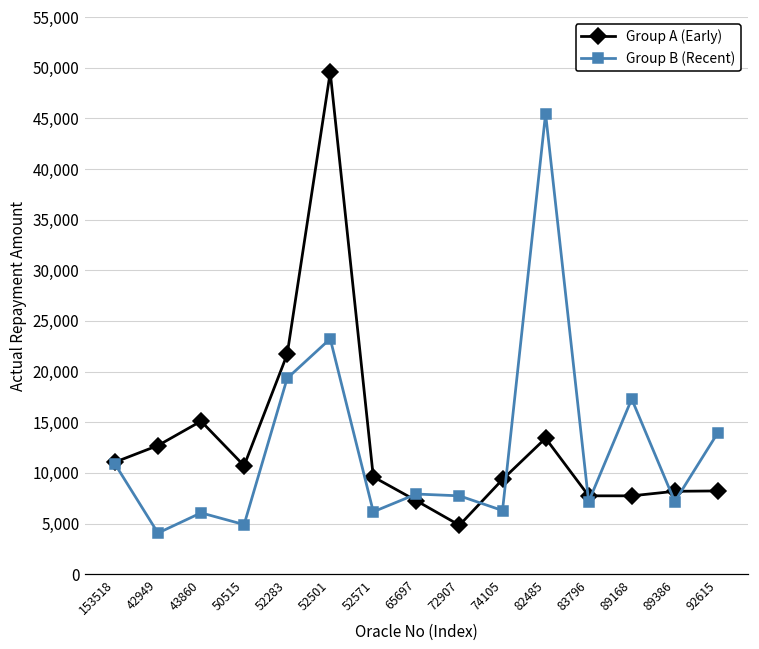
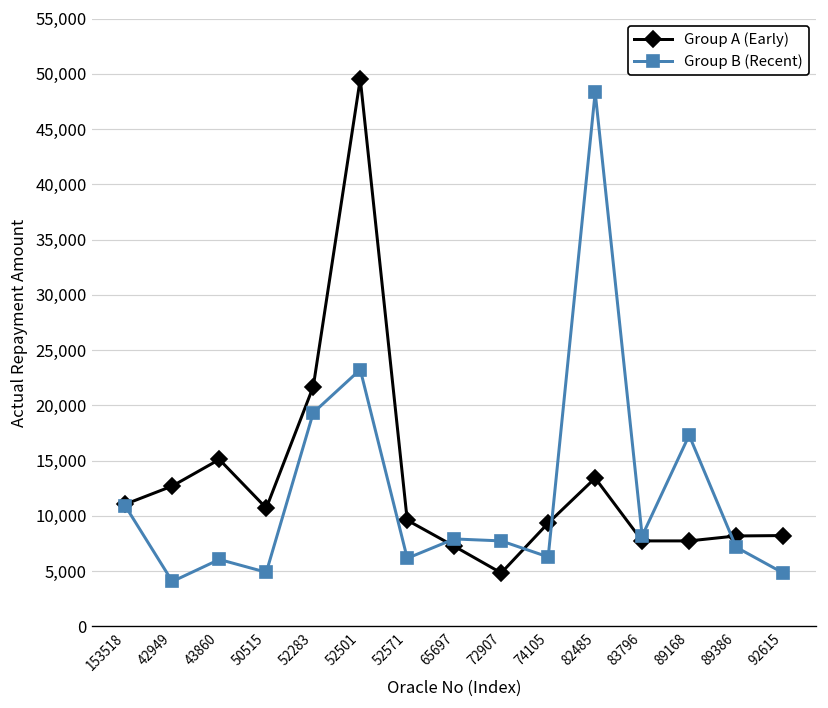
  {
    "Group A (Early)": {
      "42949": "13,000",
      "43860": "15,000",
      "50515": "11,000",
      "52283": "22,000",
      "52501": "50,000",
      "52571": "10,000",
      "65697": "7,000",
      "72907": "5,000",
      "74105": "9,000",
      "82485": "13,000",
      "83796": "8,000",
      "89168": "8,000",
      "89386": "8,000",
      "92615": "8,000"
    },
    "Group B (Recent)": {
      "42949": "4,000",
      "43860": "6,000",
      "50515": "5,000",
      "52283": "19,000",
      "52501": "23,000",
      "52571": "6,000",
      "65697": "8,000",
      "72907": "8,000",
      "74105": "6,000",
-     "82485": "45,000",
-     "83796": "7,000",
+     "82485": "48,000",
+     "83796": "8,000",
      "89168": "17,000",
      "89386": "7,000",
-     "92615": "14,000"
+     "92615": "5,000"
    }
  }
